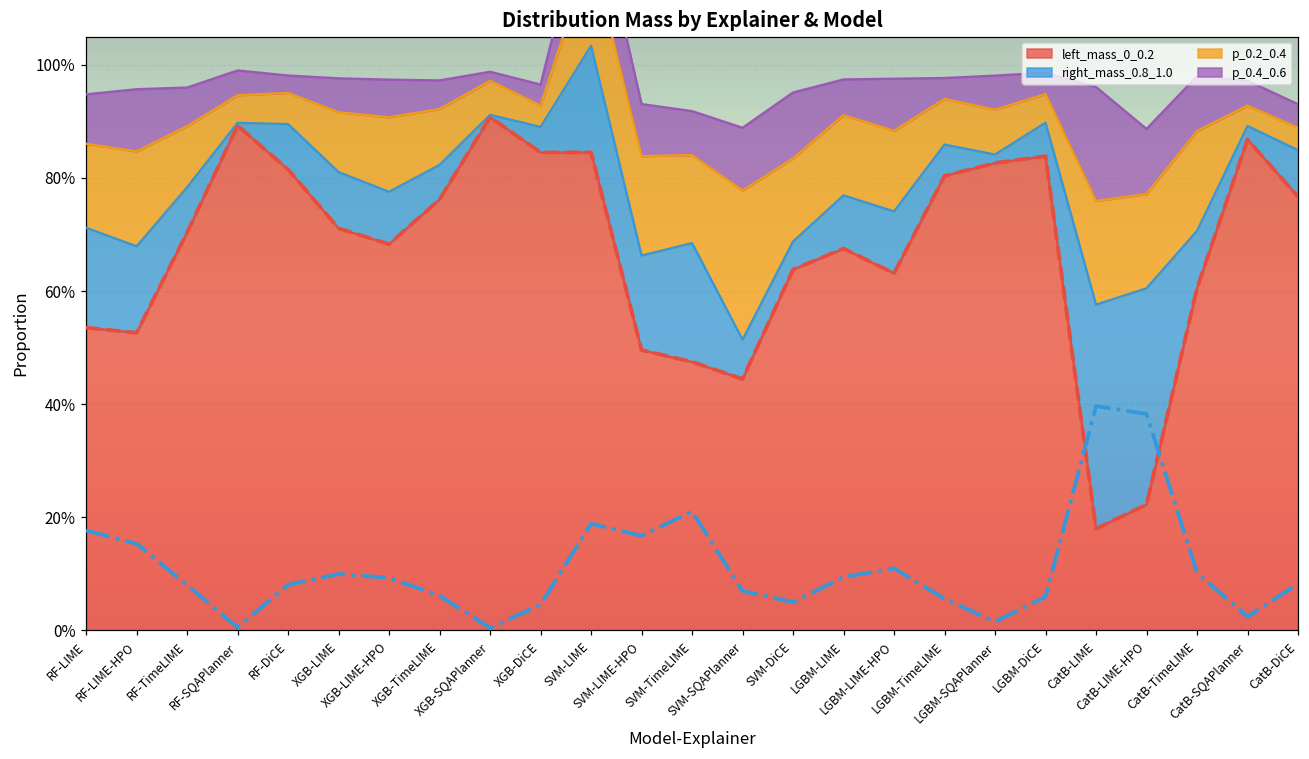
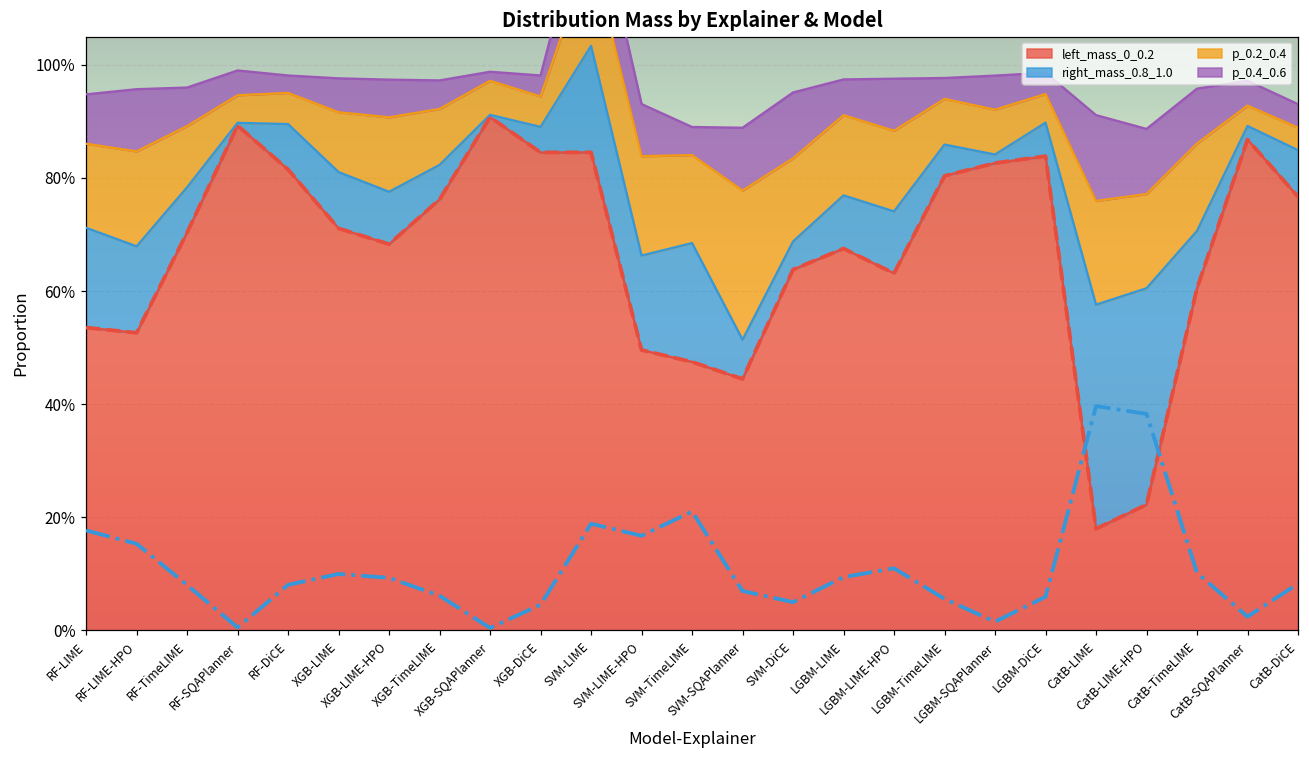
  {
    "left_mass_0_0.2": {
      "RF-LIME": "54%",
      "RF-LIME-HPO": "53%",
      "RF-TimeLIME": "70%",
      "RF-DiCE": "81%",
      "XGB-LIME": "71%",
      "XGB-LIME-HPO": "68%",
      "XGB-TimeLIME": "76%",
      "XGB-DiCE": "85%",
      "SVM-LIME": "85%",
      "SVM-LIME-HPO": "50%",
      "SVM-TimeLIME": "47%",
      "SVM-SQAPlanner": "44%",
      "SVM-DiCE": "64%",
      "LGBM-LIME": "68%",
      "LGBM-LIME-HPO": "63%",
      "LGBM-TimeLIME": "80%",
      "LGBM-SQAPlanner": "83%",
      "LGBM-DiCE": "84%",
      "CatB-LIME": "18%",
      "CatB-LIME-HPO": "22%",
      "CatB-TimeLIME": "60%",
      "CatB-SQAPlanner": "87%",
      "CatB-DiCE": "77%"
    },
    "p_0.2_0.4": {
      "RF-LIME": "15%",
      "RF-LIME-HPO": "17%",
      "RF-TimeLIME": "11%",
      "RF-SQAPlanner": "5%",
      "RF-DiCE": "6%",
      "XGB-LIME": "11%",
      "XGB-LIME-HPO": "13%",
      "XGB-TimeLIME": "10%",
      "XGB-SQAPlanner": "6%",
-     "XGB-DiCE": "4%",
+     "XGB-DiCE": "5%",
      "SVM-LIME-HPO": "18%",
      "SVM-TimeLIME": "16%",
      "SVM-SQAPlanner": "26%",
      "SVM-DiCE": "15%",
      "LGBM-LIME": "14%",
      "LGBM-LIME-HPO": "14%",
      "LGBM-TimeLIME": "8%",
      "LGBM-SQAPlanner": "8%",
      "LGBM-DiCE": "5%",
      "CatB-LIME": "18%",
      "CatB-LIME-HPO": "17%",
-     "CatB-TimeLIME": "18%",
+     "CatB-TimeLIME": "15%",
      "CatB-SQAPlanner": "4%",
      "CatB-DiCE": "4%"
    },
    "p_0.4_0.6": {
      "RF-LIME": "9%",
      "RF-LIME-HPO": "11%",
      "RF-TimeLIME": "7%",
      "RF-SQAPlanner": "4%",
      "RF-DiCE": "3%",
      "XGB-LIME": "6%",
      "XGB-LIME-HPO": "7%",
      "XGB-TimeLIME": "5%",
      "XGB-SQAPlanner": "2%",
      "XGB-DiCE": "4%",
      "SVM-LIME-HPO": "9%",
-     "SVM-TimeLIME": "8%",
+     "SVM-TimeLIME": "5%",
      "SVM-SQAPlanner": "11%",
      "SVM-DiCE": "12%",
      "LGBM-LIME": "6%",
      "LGBM-LIME-HPO": "9%",
      "LGBM-TimeLIME": "4%",
      "LGBM-SQAPlanner": "6%",
-     "CatB-LIME": "20%",
+     "CatB-LIME": "15%",
      "CatB-LIME-HPO": "12%",
      "CatB-DiCE": "4%"
    }
  }
